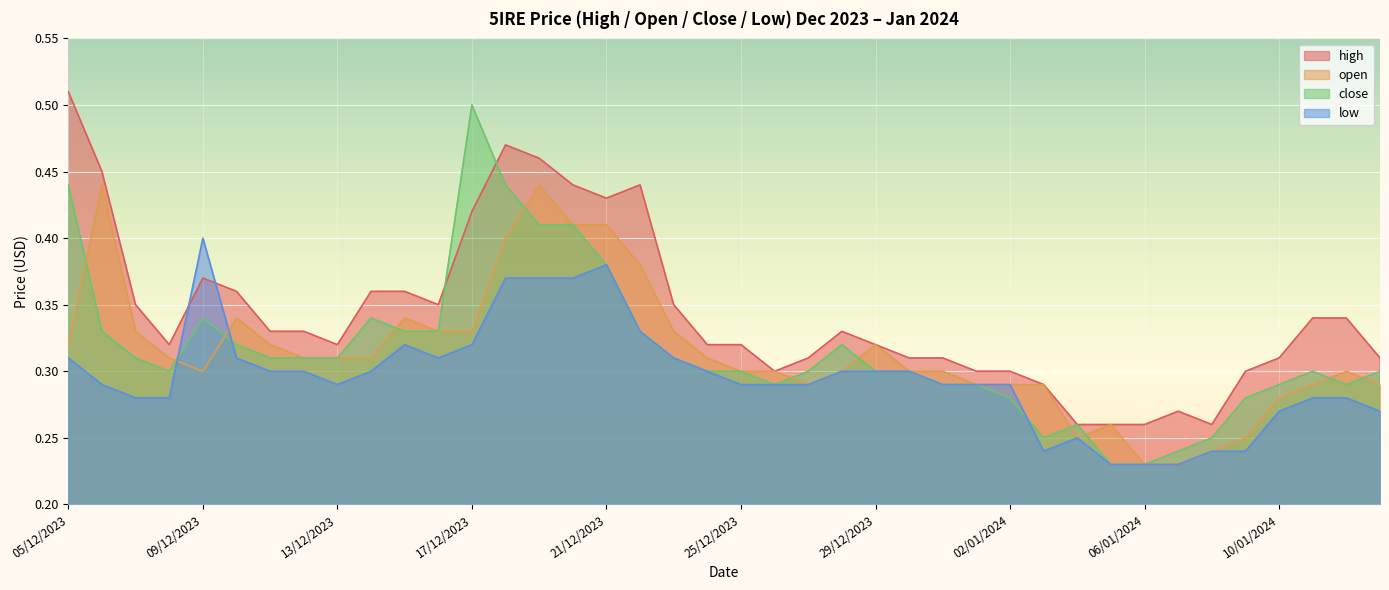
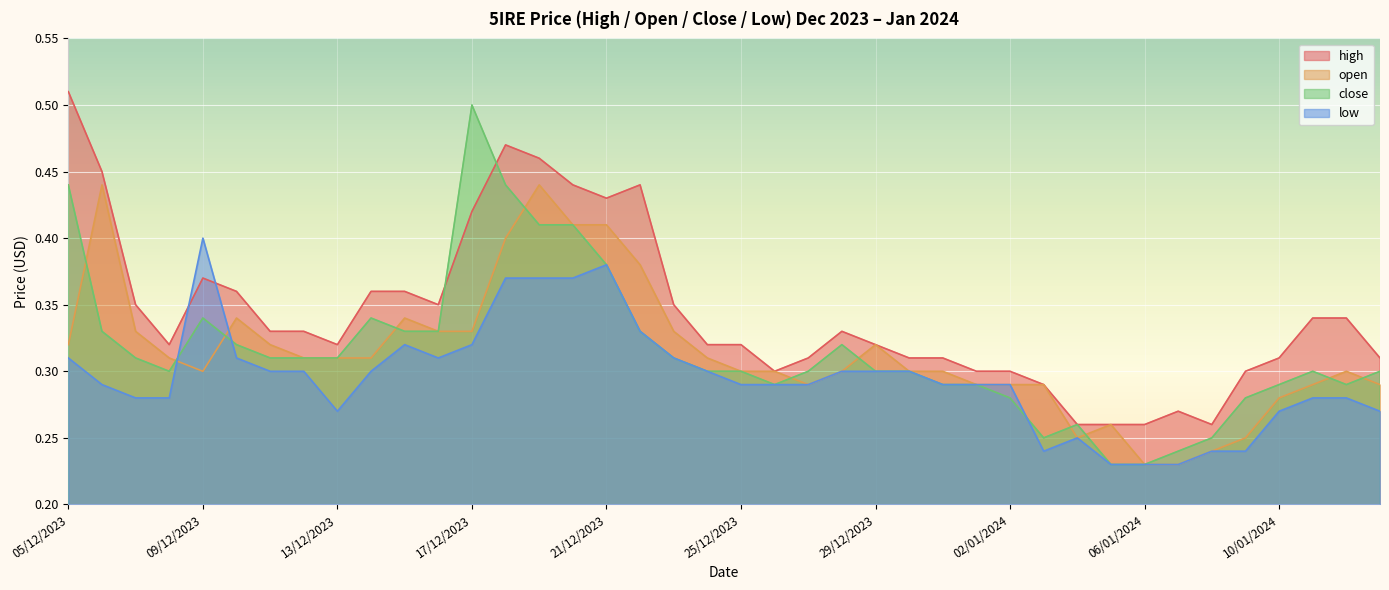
  {
    "close": {
      "05/12/2023": 0.44,
      "09/12/2023": 0.34,
      "17/12/2023": 0.50,
      "02/01/2024": 0.28,
      "10/01/2024": 0.29
    },
    "low": {
      "05/12/2023": 0.31,
      "09/12/2023": 0.40,
-     "13/12/2023": 0.29,
+     "13/12/2023": 0.27,
      "17/12/2023": 0.32,
      "25/12/2023": 0.29,
      "10/01/2024": 0.27
    }
  }
